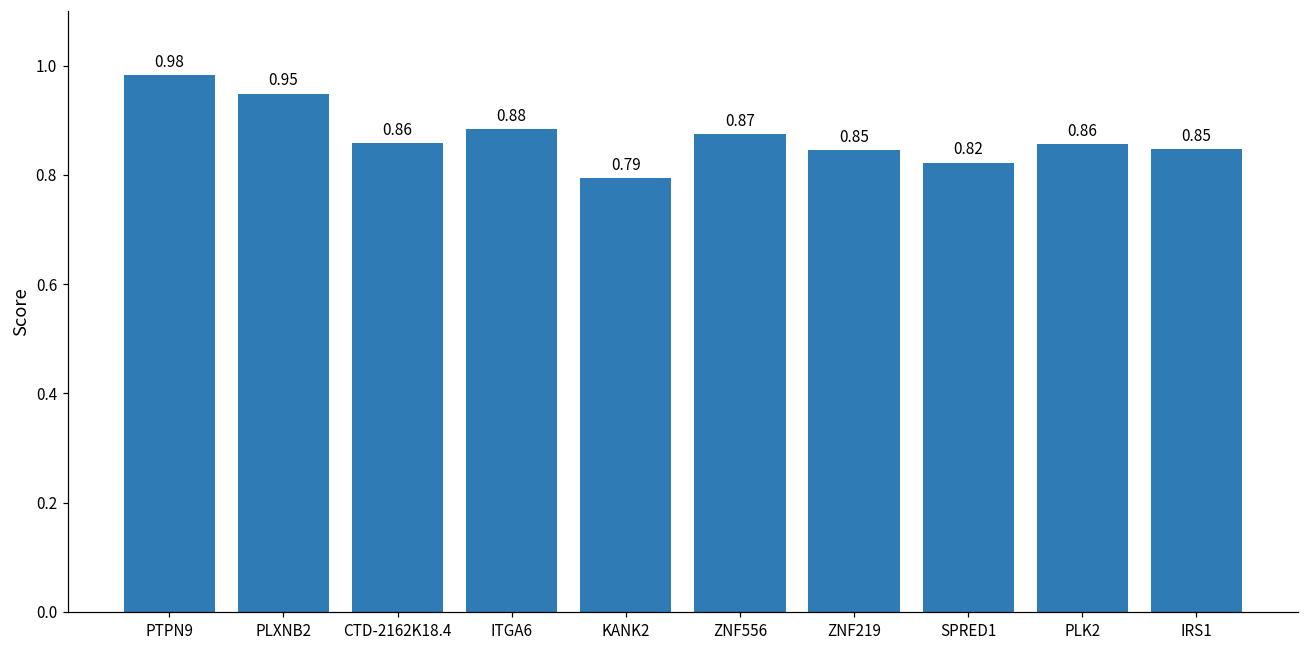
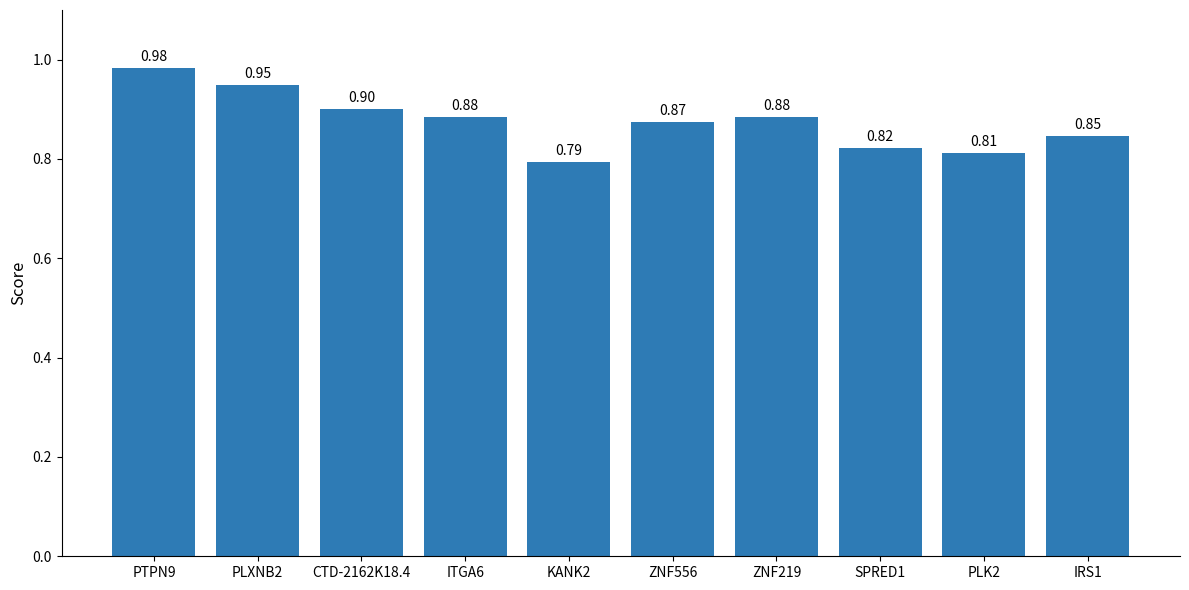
  {
    "PTPN9": 0.98,
    "PLXNB2": 0.95,
-   "CTD-2162K18.4": 0.86,
+   "CTD-2162K18.4": 0.90,
    "ITGA6": 0.88,
    "KANK2": 0.79,
    "ZNF556": 0.87,
-   "ZNF219": 0.85,
+   "ZNF219": 0.88,
    "SPRED1": 0.82,
-   "PLK2": 0.86,
+   "PLK2": 0.81,
    "IRS1": 0.85
  }
